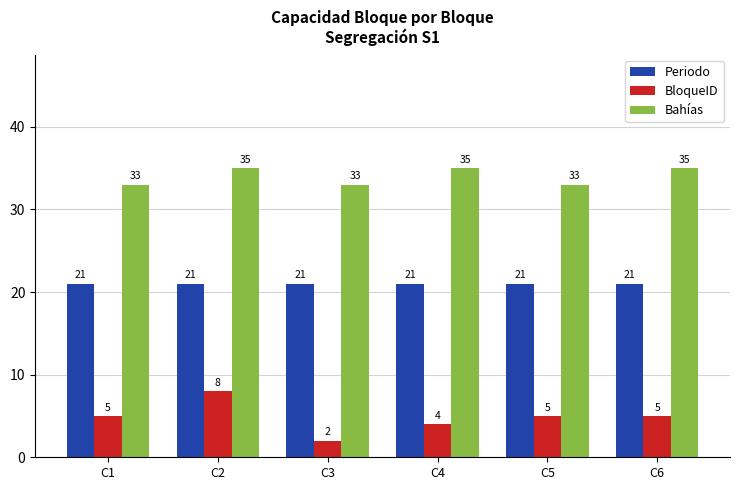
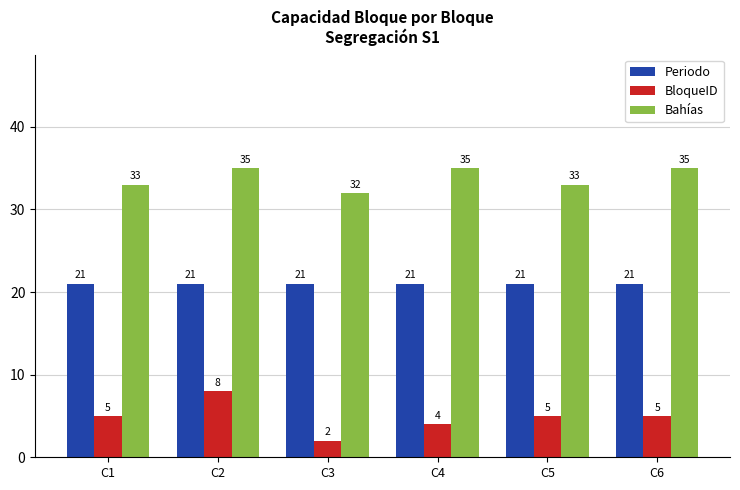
  {
    "Periodo": {
      "C1": 21,
      "C2": 21,
      "C3": 21,
      "C4": 21,
      "C5": 21,
      "C6": 21
    },
    "BloqueID": {
      "C1": 5,
      "C2": 8,
      "C3": 2,
      "C4": 4,
      "C5": 5,
      "C6": 5
    },
    "Bahías": {
      "C1": 33,
      "C2": 35,
-     "C3": 33,
+     "C3": 32,
      "C4": 35,
      "C5": 33,
      "C6": 35
    }
  }
